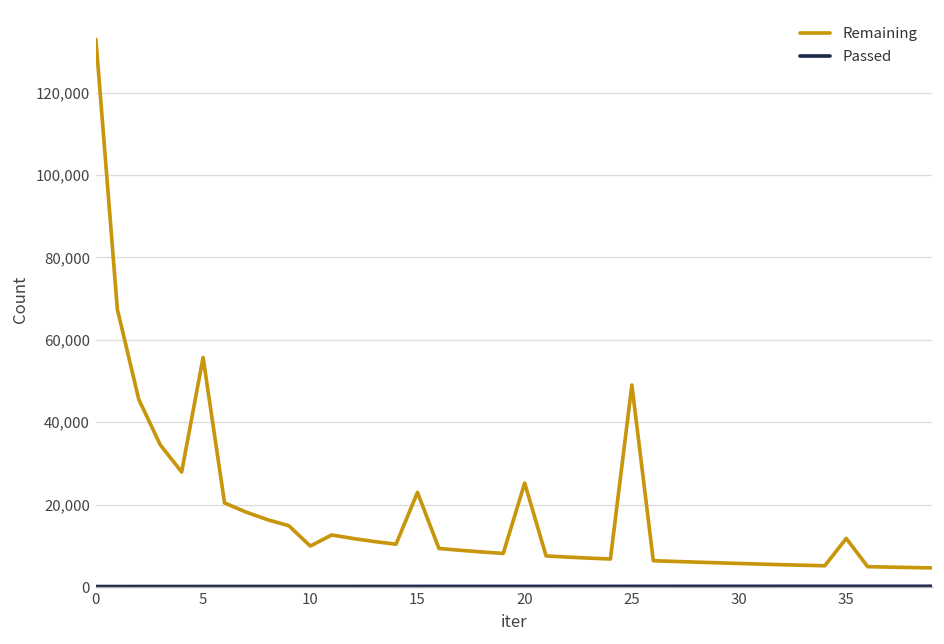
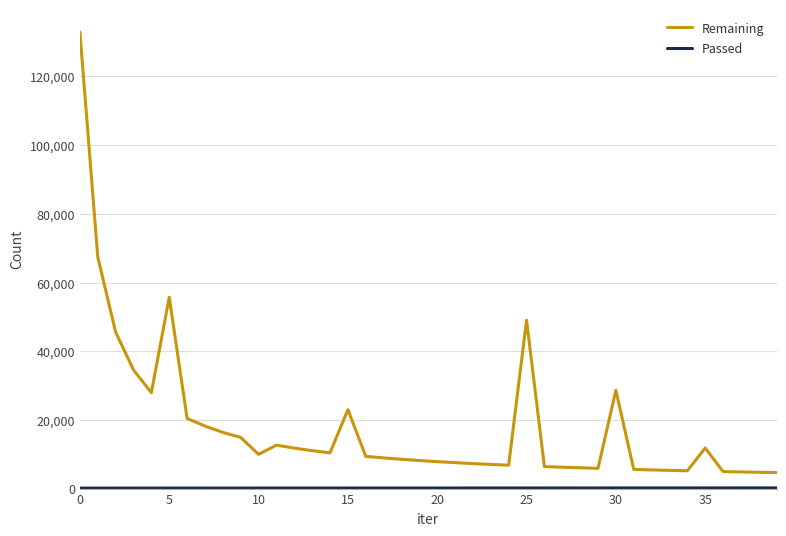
  {
    "Remaining": {
      "0": "133,000",
      "5": "56,000",
      "10": "10,000",
      "15": "23,000",
-     "20": "25,000",
+     "20": "8,000",
      "25": "49,000",
-     "30": "6,000",
+     "30": "29,000",
      "35": "12,000"
    },
    "Passed": {
      "0": "0",
      "5": "0",
      "10": "0",
      "15": "0",
      "20": "0",
      "25": "0",
      "30": "0",
      "35": "0"
    }
  }
